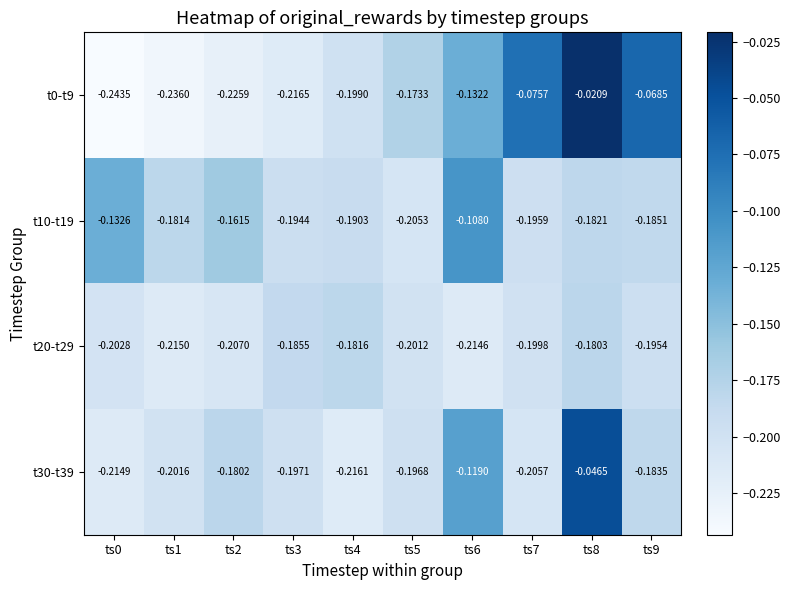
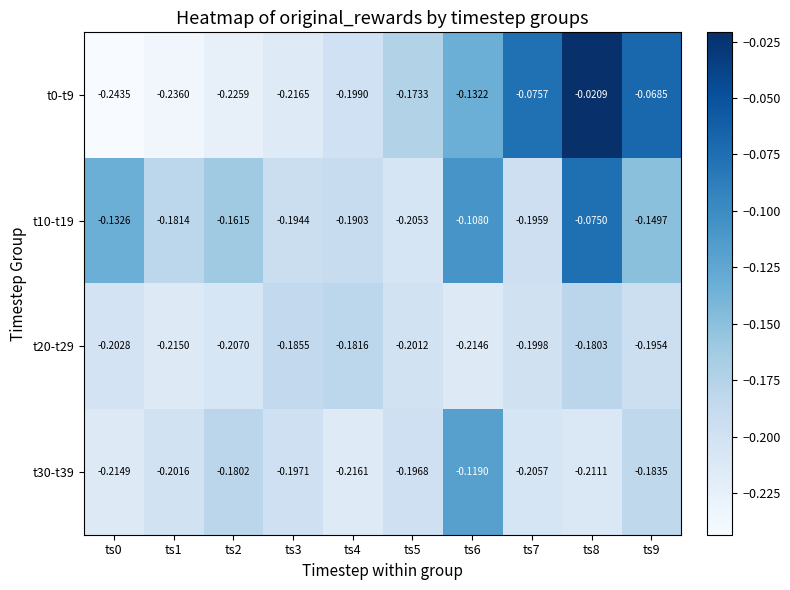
  {
    "t0-t9": {
      "ts0": -0.2435,
      "ts1": -0.2360,
      "ts2": -0.2259,
      "ts3": -0.2165,
      "ts4": -0.1990,
      "ts5": -0.1733,
      "ts6": -0.1322,
      "ts7": -0.0757,
      "ts8": -0.0209,
      "ts9": -0.0685
    },
    "t10-t19": {
      "ts0": -0.1326,
      "ts1": -0.1814,
      "ts2": -0.1615,
      "ts3": -0.1944,
      "ts4": -0.1903,
      "ts5": -0.2053,
      "ts6": -0.1080,
      "ts7": -0.1959,
-     "ts8": -0.1821,
-     "ts9": -0.1851
+     "ts8": -0.0750,
+     "ts9": -0.1497
    },
    "t20-t29": {
      "ts0": -0.2028,
      "ts1": -0.2150,
      "ts2": -0.2070,
      "ts3": -0.1855,
      "ts4": -0.1816,
      "ts5": -0.2012,
      "ts6": -0.2146,
      "ts7": -0.1998,
      "ts8": -0.1803,
      "ts9": -0.1954
    },
    "t30-t39": {
      "ts0": -0.2149,
      "ts1": -0.2016,
      "ts2": -0.1802,
      "ts3": -0.1971,
      "ts4": -0.2161,
      "ts5": -0.1968,
      "ts6": -0.1190,
      "ts7": -0.2057,
-     "ts8": -0.0465,
+     "ts8": -0.2111,
      "ts9": -0.1835
    }
  }
